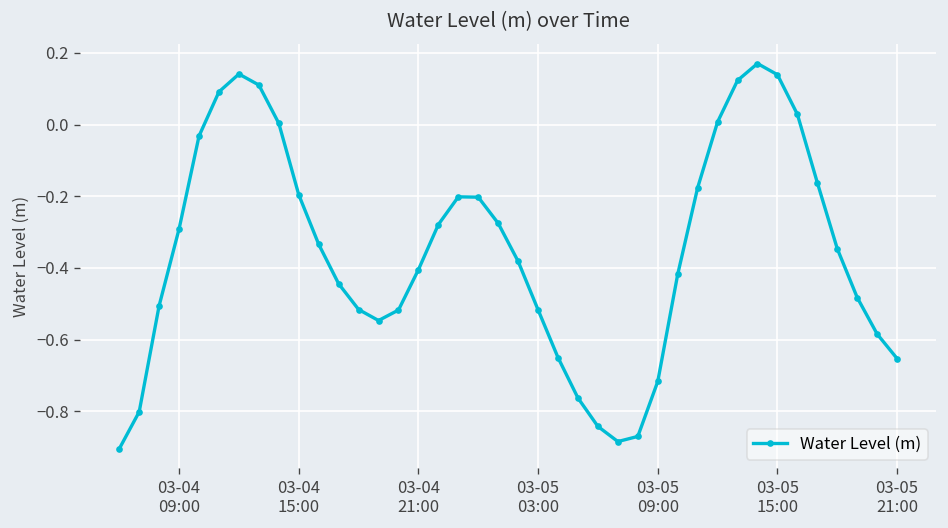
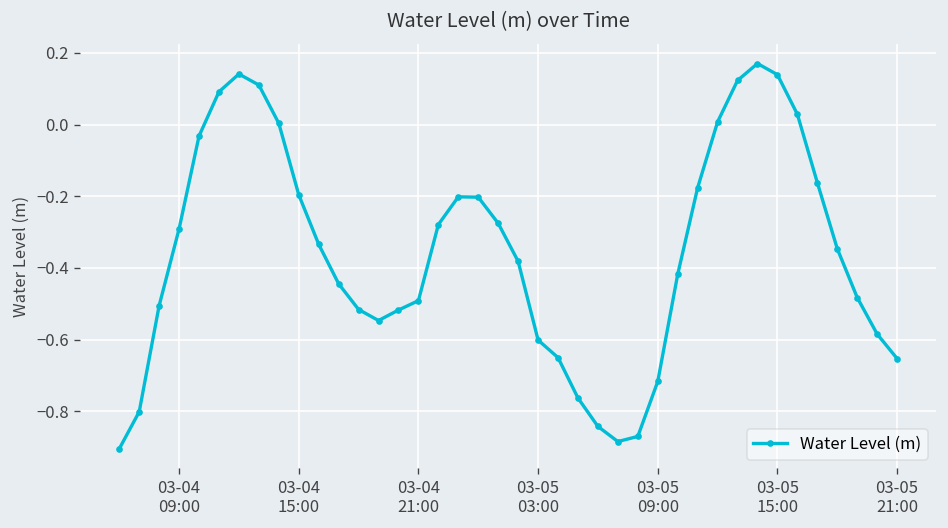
  {
    "03-04 09:00": -0.29,
    "03-04 15:00": -0.20,
-   "03-04 21:00": -0.40,
-   "03-05 03:00": -0.52,
+   "03-04 21:00": -0.49,
+   "03-05 03:00": -0.60,
    "03-05 09:00": -0.72,
    "03-05 15:00": 0.14,
    "03-05 21:00": -0.65
  }
